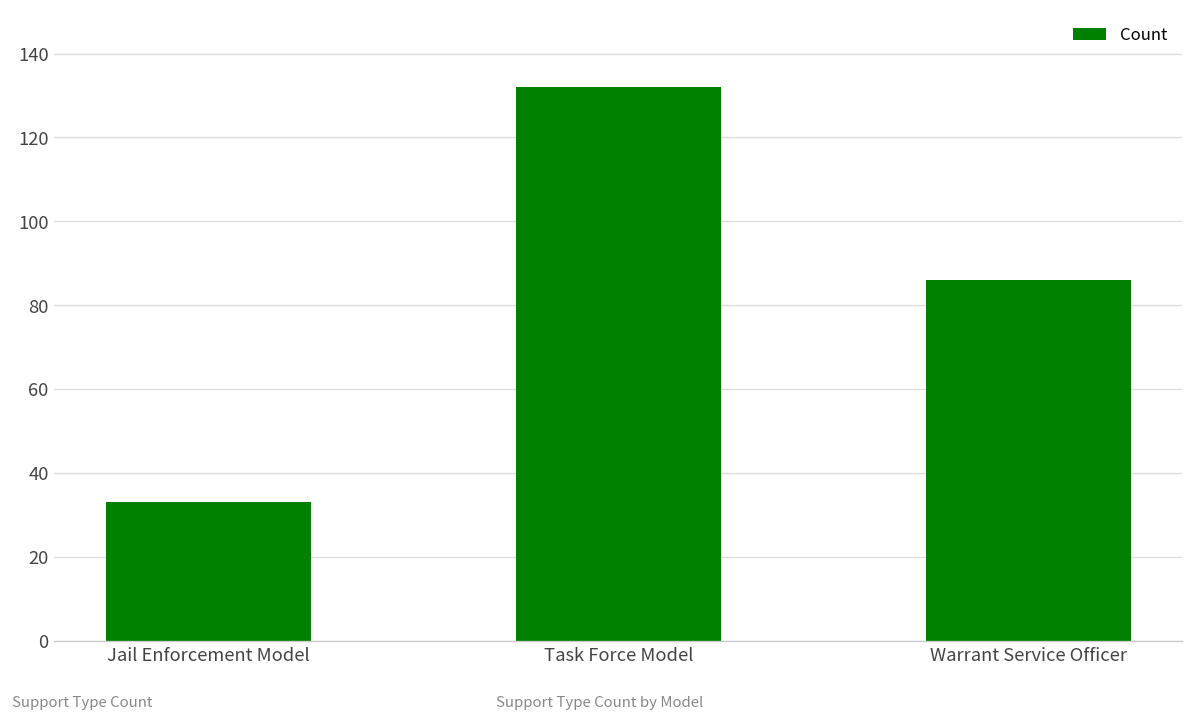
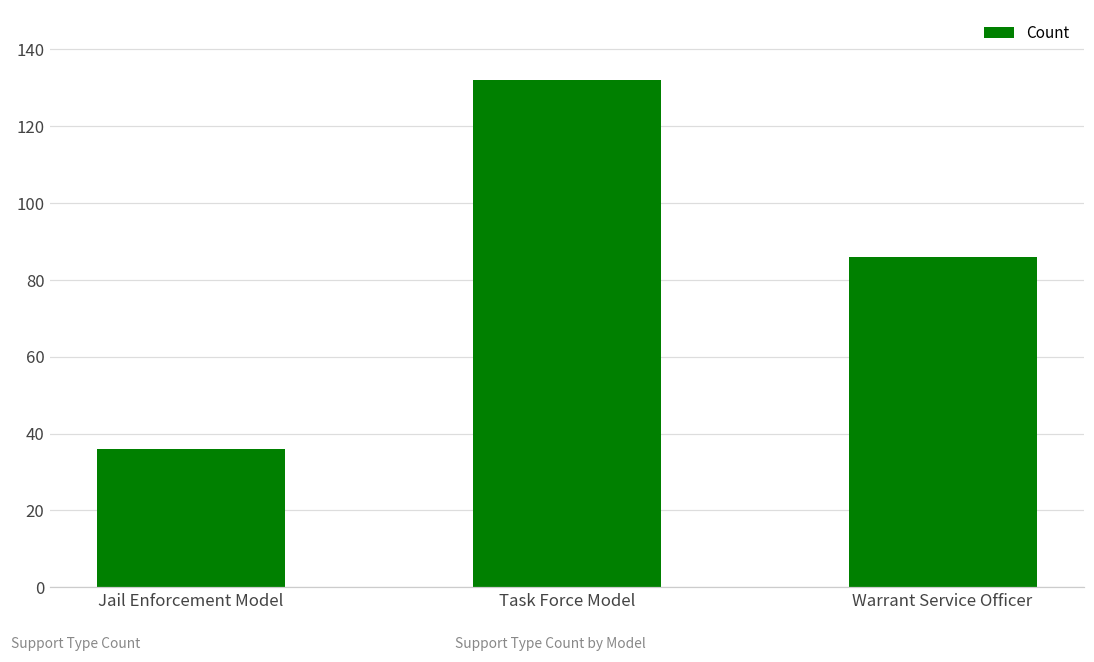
  {
-   "Jail Enforcement Model": 33,
+   "Jail Enforcement Model": 36,
    "Task Force Model": 132,
    "Warrant Service Officer": 86
  }
